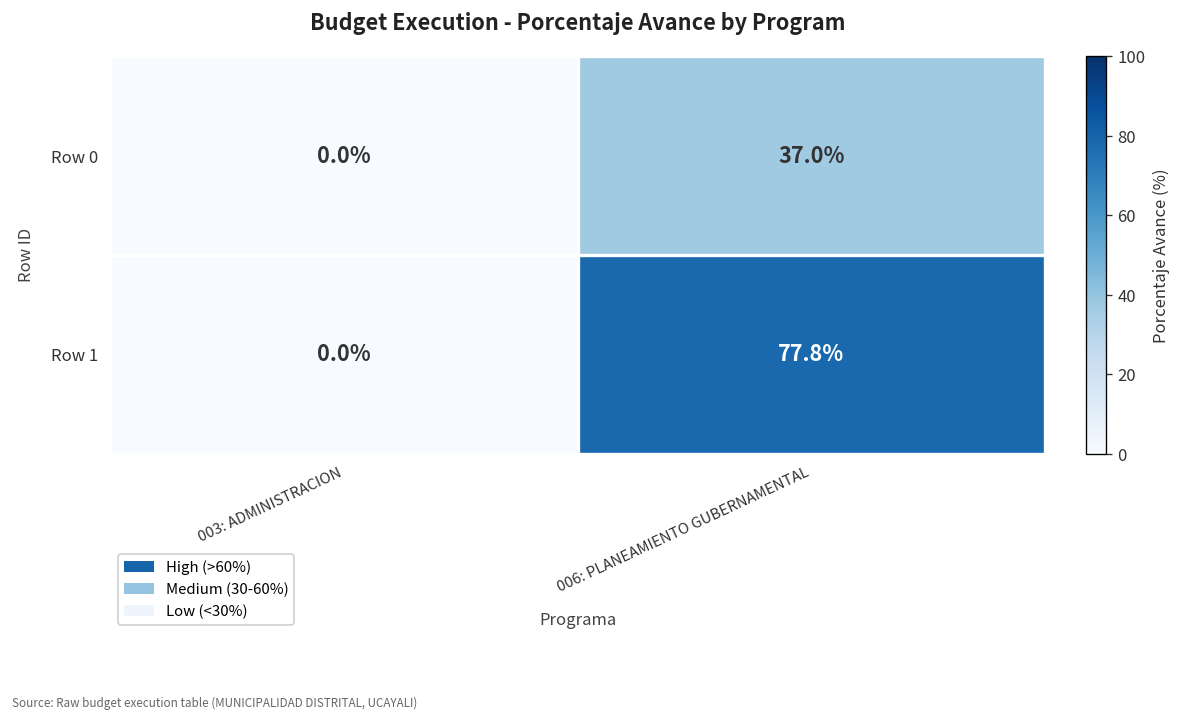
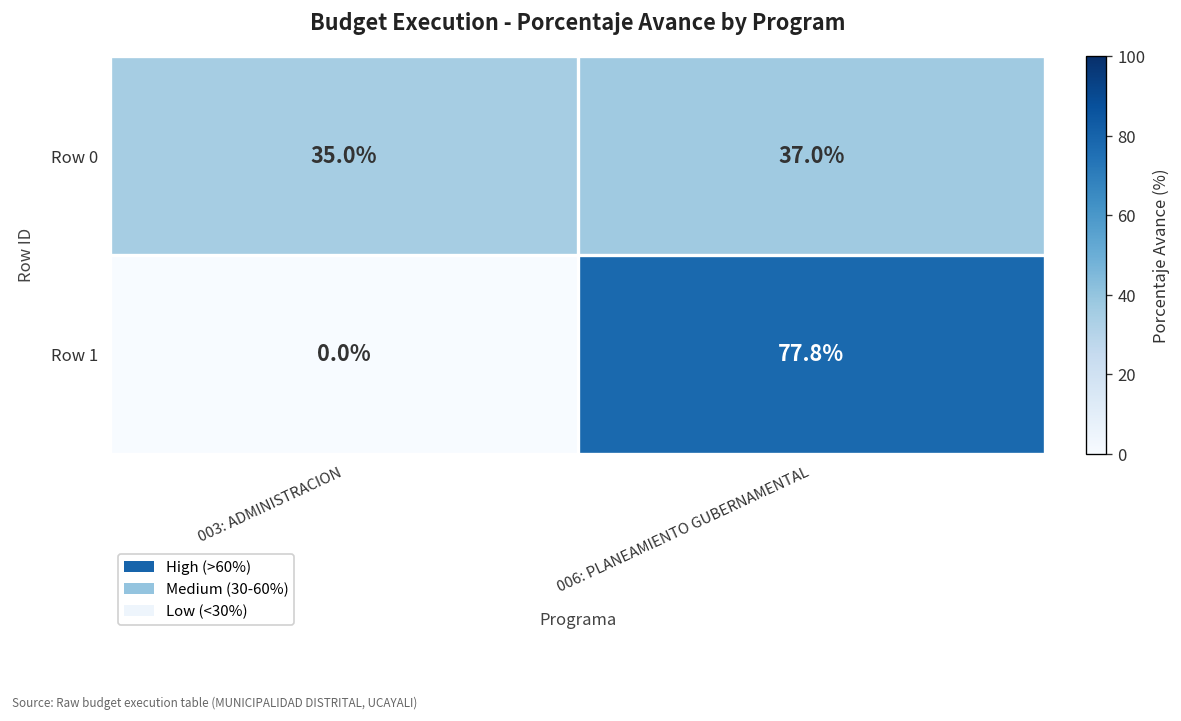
  {
    "Row 0": {
-     "003: ADMINISTRACION": "0.0%",
+     "003: ADMINISTRACION": "35.0%",
      "006: PLANEAMIENTO GUBERNAMENTAL": "37.0%"
    },
    "Row 1": {
      "003: ADMINISTRACION": "0.0%",
      "006: PLANEAMIENTO GUBERNAMENTAL": "77.8%"
    }
  }
